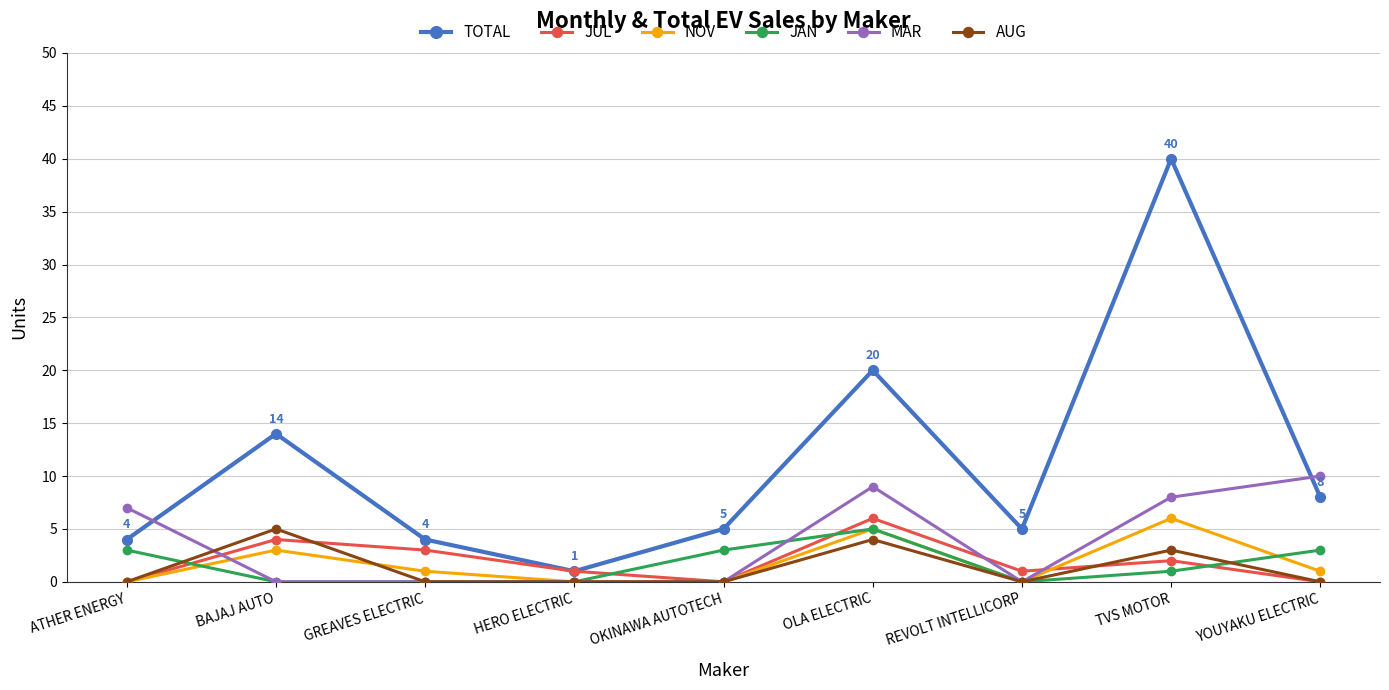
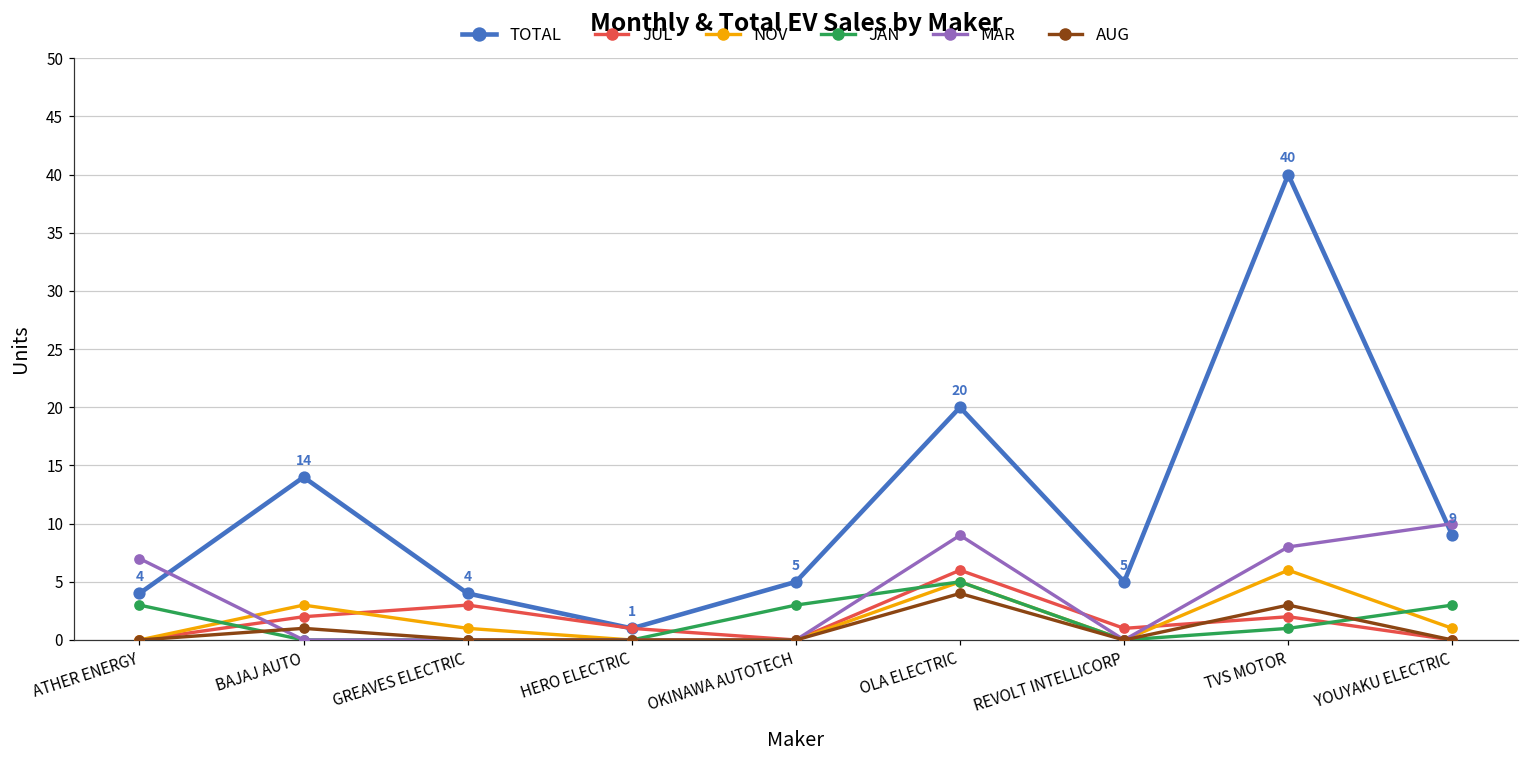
  {
    "TOTAL": {
      "ATHER ENERGY": 4,
      "BAJAJ AUTO": 14,
      "GREAVES ELECTRIC": 4,
      "OKINAWA AUTOTECH": 5,
      "OLA ELECTRIC": 20,
      "REVOLT INTELLICORP": 5,
      "TVS MOTOR": 40,
-     "YOUYAKU ELECTRIC": 8
+     "YOUYAKU ELECTRIC": 9
    },
    "JUL": {
-     "BAJAJ AUTO": 4,
+     "BAJAJ AUTO": 2,
      "GREAVES ELECTRIC": 3,
      "OLA ELECTRIC": 6,
      "REVOLT INTELLICORP": 1,
      "TVS MOTOR": 2
    },
    "NOV": {
      "BAJAJ AUTO": 3,
      "GREAVES ELECTRIC": 1,
      "TVS MOTOR": 6,
      "YOUYAKU ELECTRIC": 1
    },
    "JAN": {
      "ATHER ENERGY": 3,
      "OKINAWA AUTOTECH": 3,
      "TVS MOTOR": 1,
      "YOUYAKU ELECTRIC": 3
    },
    "MAR": {
      "ATHER ENERGY": 7,
      "OLA ELECTRIC": 9,
      "TVS MOTOR": 8
    },
    "AUG": {
-     "BAJAJ AUTO": 5,
+     "BAJAJ AUTO": 1,
      "OLA ELECTRIC": 4,
      "TVS MOTOR": 3
    }
  }
